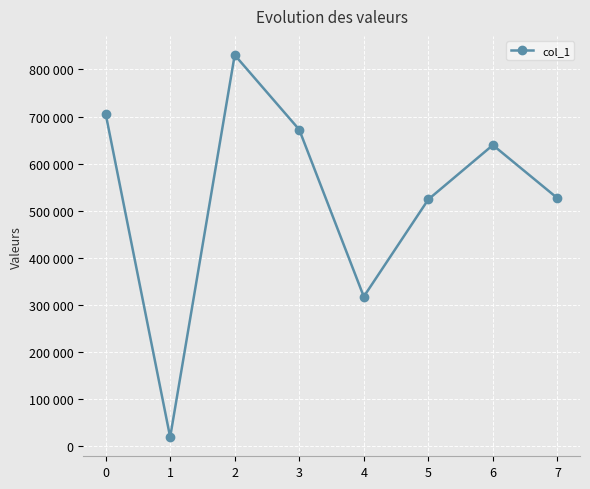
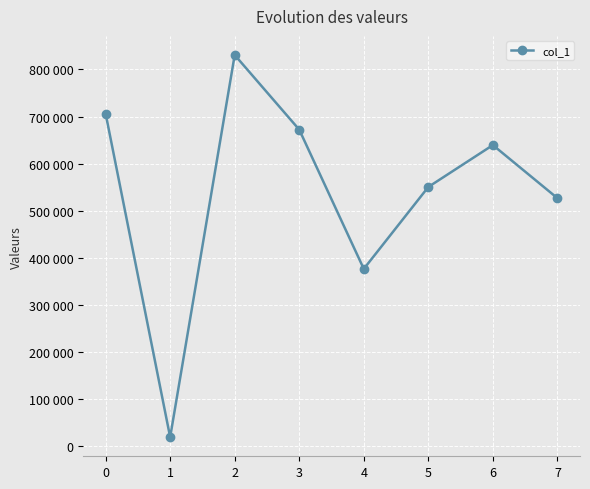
  {
    "0": 710000,
    "1": 20000,
    "2": 830000,
    "3": 670000,
-   "4": 320000,
-   "5": 520000,
+   "4": 380000,
+   "5": 550000,
    "6": 640000,
    "7": 530000
  }
